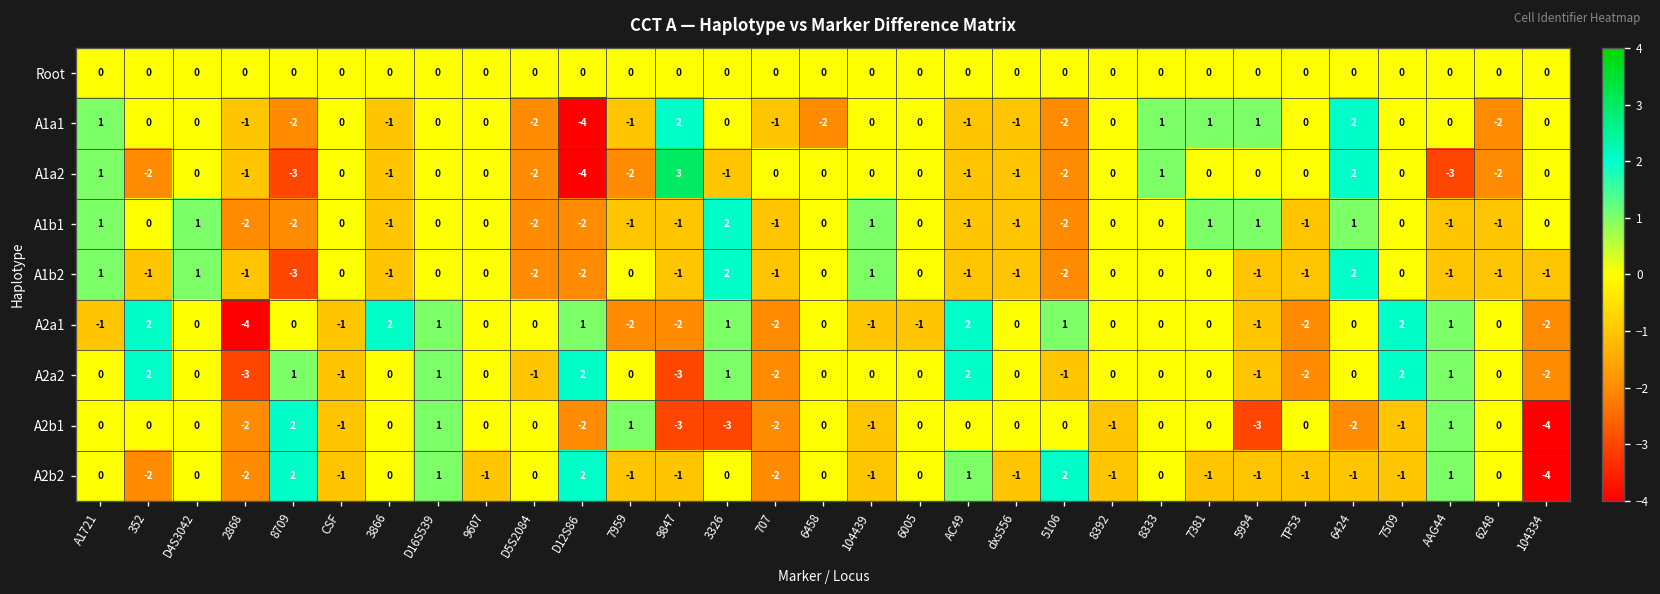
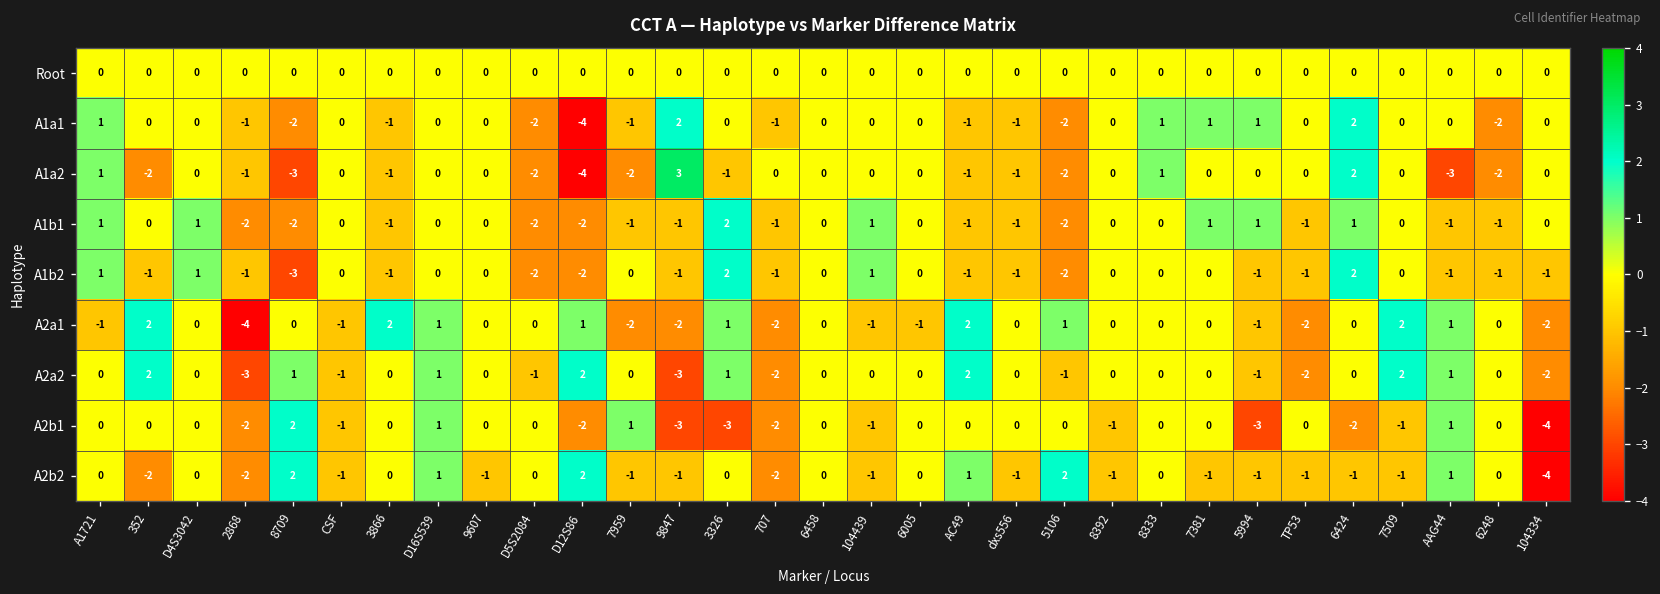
  {
    "A1a1": {
      "A1721": 1,
      "352": 0,
      "D4S3042": 0,
      "2868": -1,
      "8709": -2,
      "CSF": 0,
      "3866": -1,
      "D16S539": 0,
      "9607": 0,
      "D5S2084": -2,
      "D12S86": -4,
      "7959": -1,
      "9847": 2,
      "3326": 0,
      "707": -1,
-     "6458": -2,
+     "6458": 0,
      "104439": 0,
      "6005": 0,
      "AC49": -1,
      "dxs556": -1,
      "5106": -2,
      "8392": 0,
      "8333": 1,
      "7381": 1,
      "5994": 1,
      "TP53": 0,
      "6424": 2,
      "7509": 0,
      "AAG44": 0,
      "6248": -2,
      "104334": 0
    }
  }
